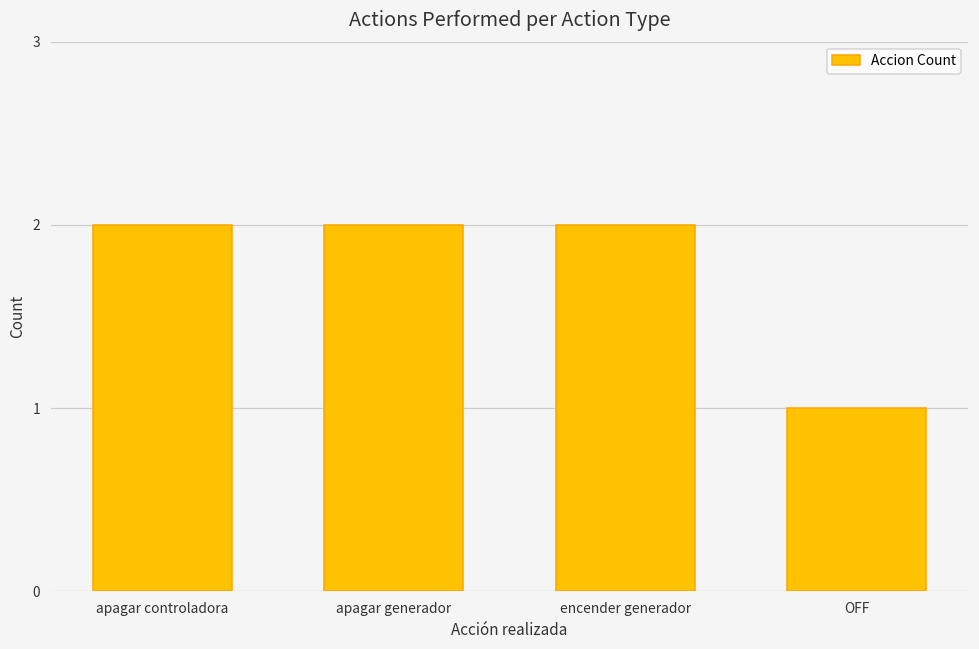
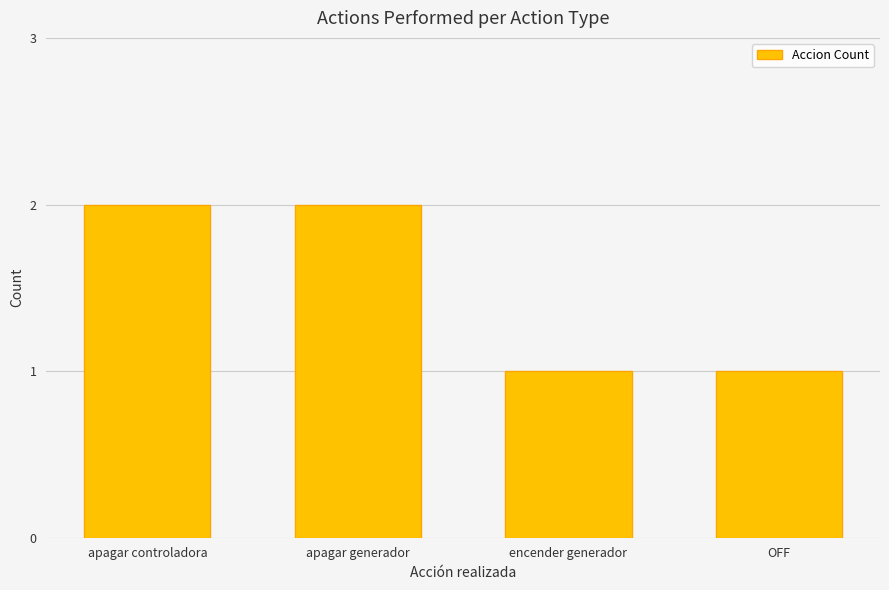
  {
    "apagar controladora": 2,
    "apagar generador": 2,
-   "encender generador": 2,
+   "encender generador": 1,
    "OFF": 1
  }
